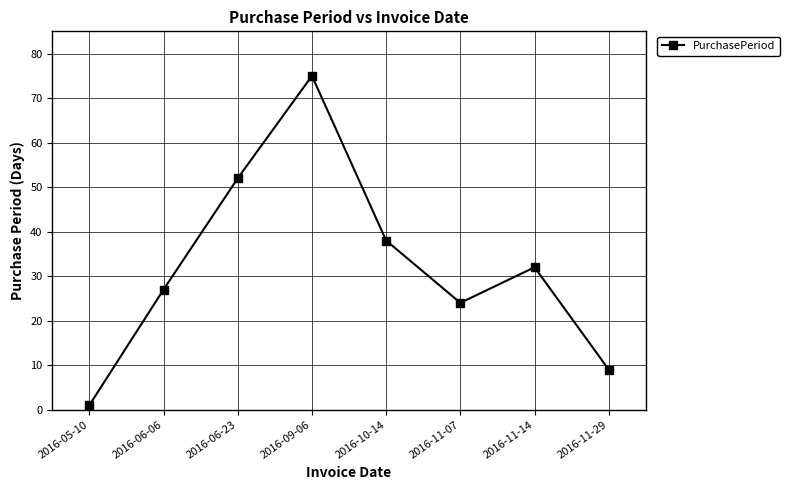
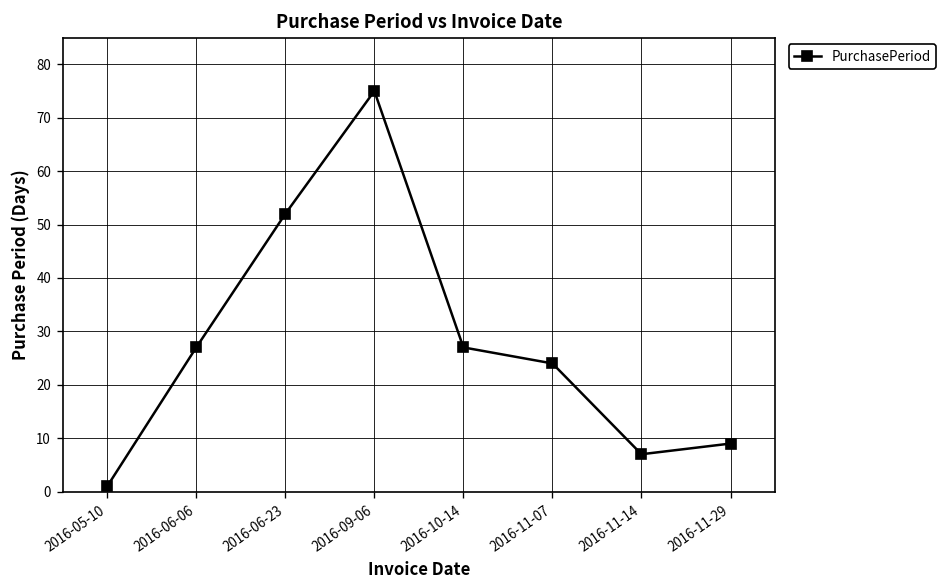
  {
    "2016-05-10": 1,
    "2016-06-06": 27,
    "2016-06-23": 52,
    "2016-09-06": 75,
-   "2016-10-14": 38,
+   "2016-10-14": 27,
    "2016-11-07": 24,
-   "2016-11-14": 32,
+   "2016-11-14": 7,
    "2016-11-29": 9
  }
